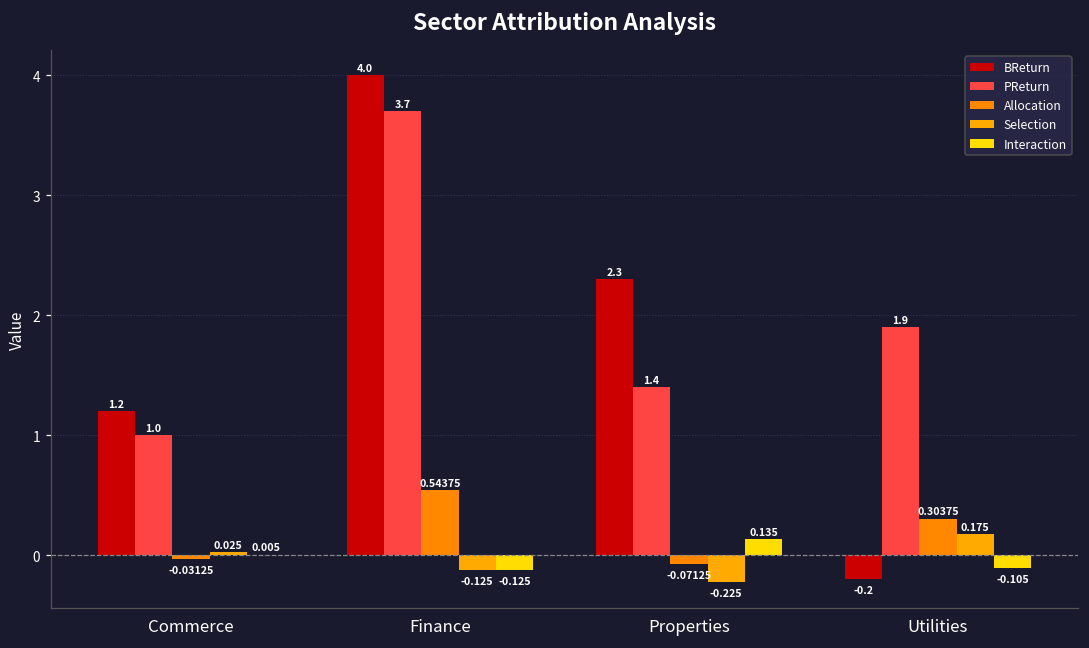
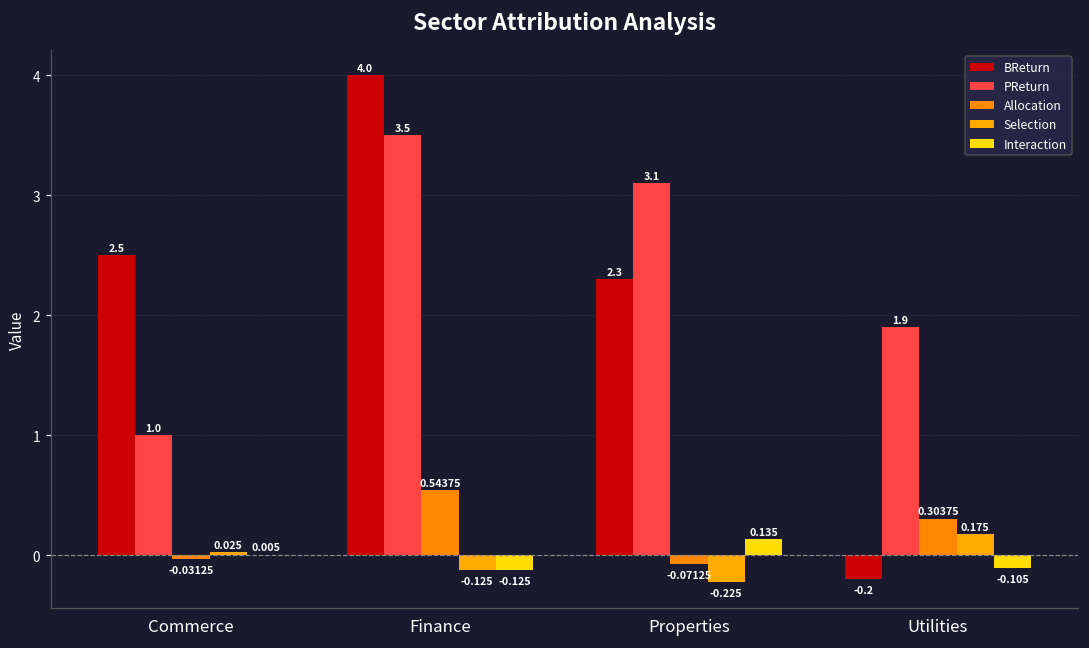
  {
    "BReturn": {
-     "Commerce": 1.2,
+     "Commerce": 2.5,
      "Finance": 4.0,
      "Properties": 2.3,
      "Utilities": -0.2
    },
    "PReturn": {
      "Commerce": 1.0,
-     "Finance": 3.7,
-     "Properties": 1.4,
+     "Finance": 3.5,
+     "Properties": 3.1,
      "Utilities": 1.9
    }
  }
